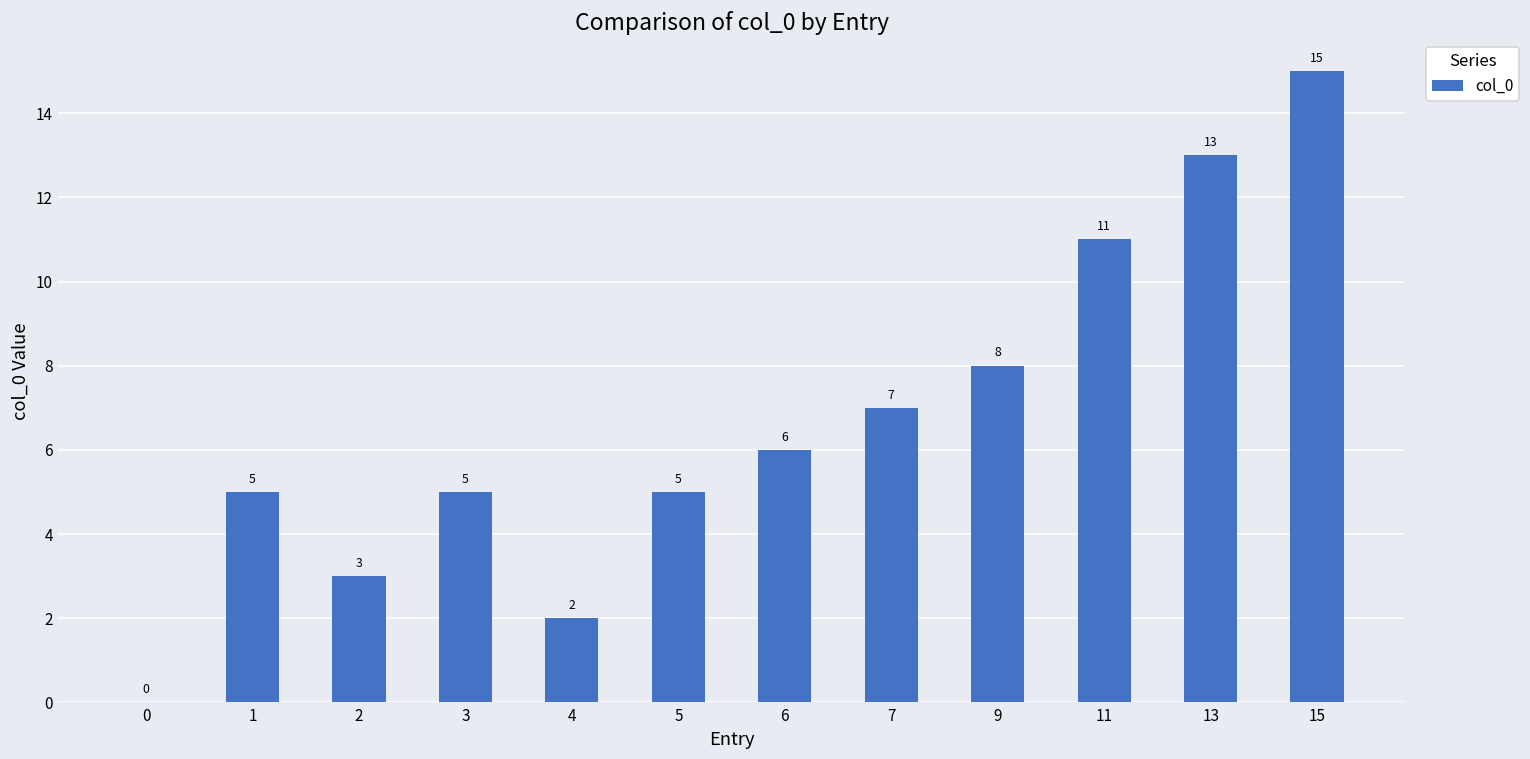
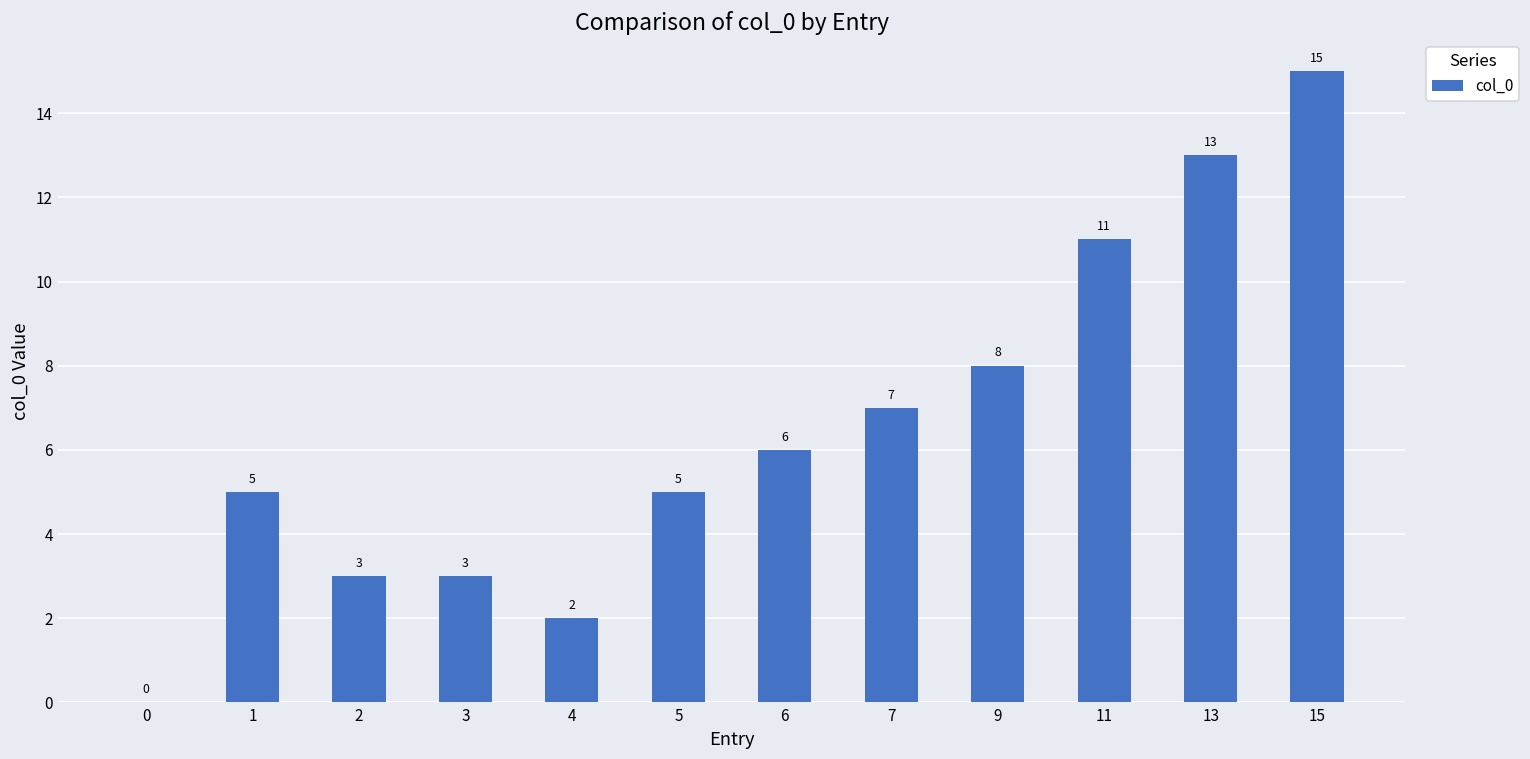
  {
    "0": 0,
    "1": 5,
    "2": 3,
-   "3": 5,
+   "3": 3,
    "4": 2,
    "5": 5,
    "6": 6,
    "7": 7,
    "9": 8,
    "11": 11,
    "13": 13,
    "15": 15
  }
